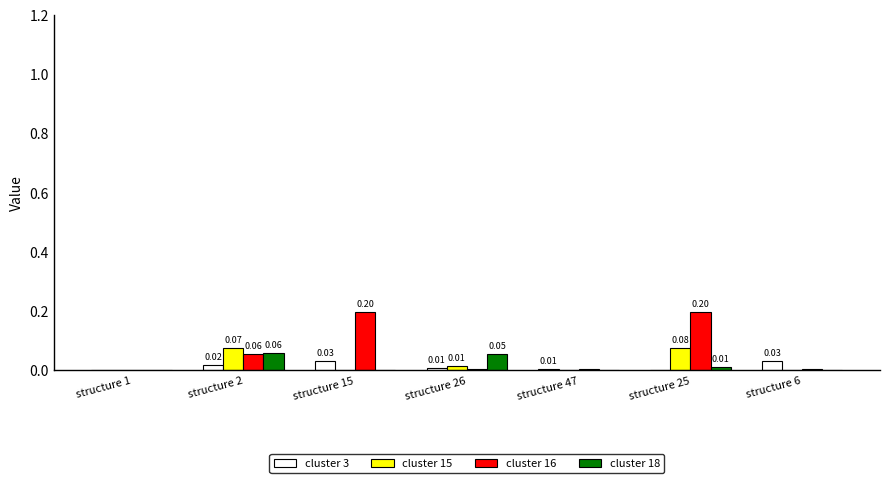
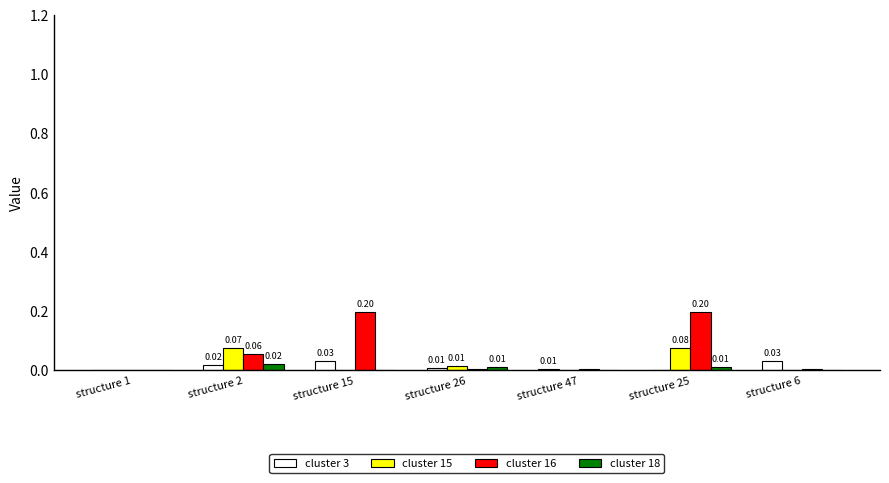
  {
    "cluster 3": {
      "structure 2": 0.02,
      "structure 15": 0.03,
      "structure 26": 0.01,
      "structure 47": 0.01,
      "structure 6": 0.03
    },
    "cluster 15": {
      "structure 2": 0.07,
      "structure 26": 0.01,
      "structure 25": 0.08
    },
    "cluster 16": {
      "structure 2": 0.06,
      "structure 15": 0.20,
      "structure 25": 0.20
    },
    "cluster 18": {
-     "structure 2": 0.06,
-     "structure 26": 0.05,
+     "structure 2": 0.02,
+     "structure 26": 0.01,
      "structure 25": 0.01
    }
  }
